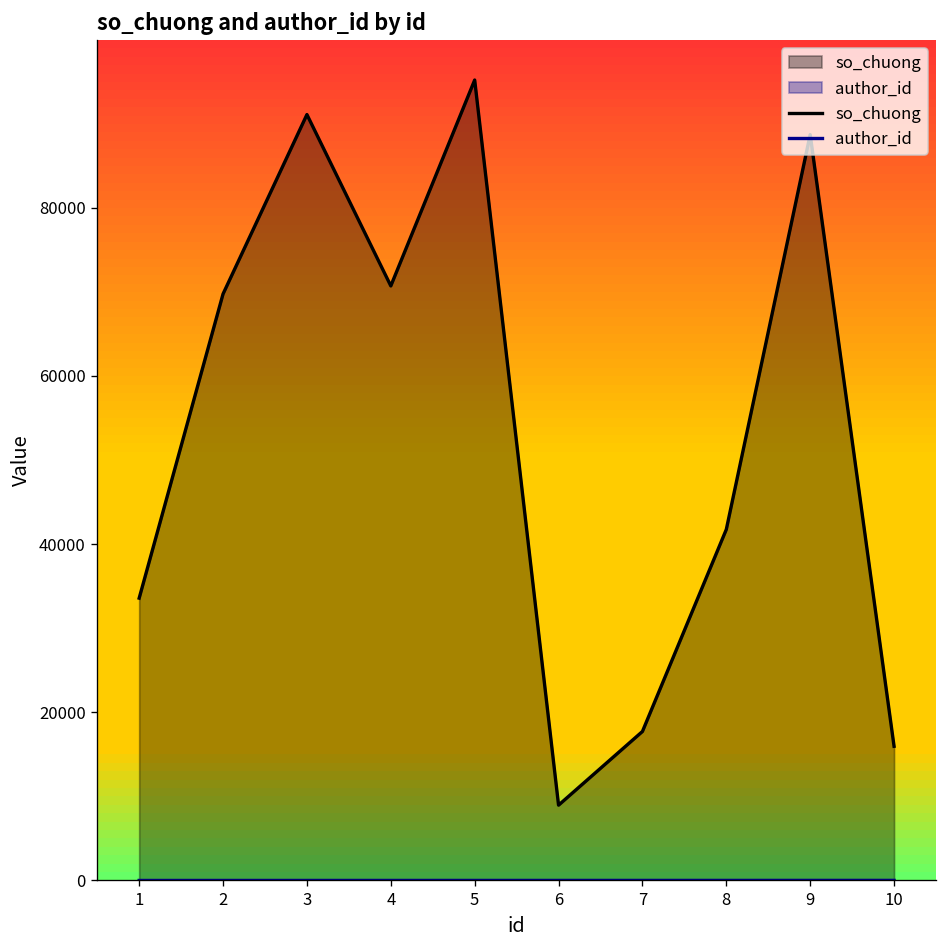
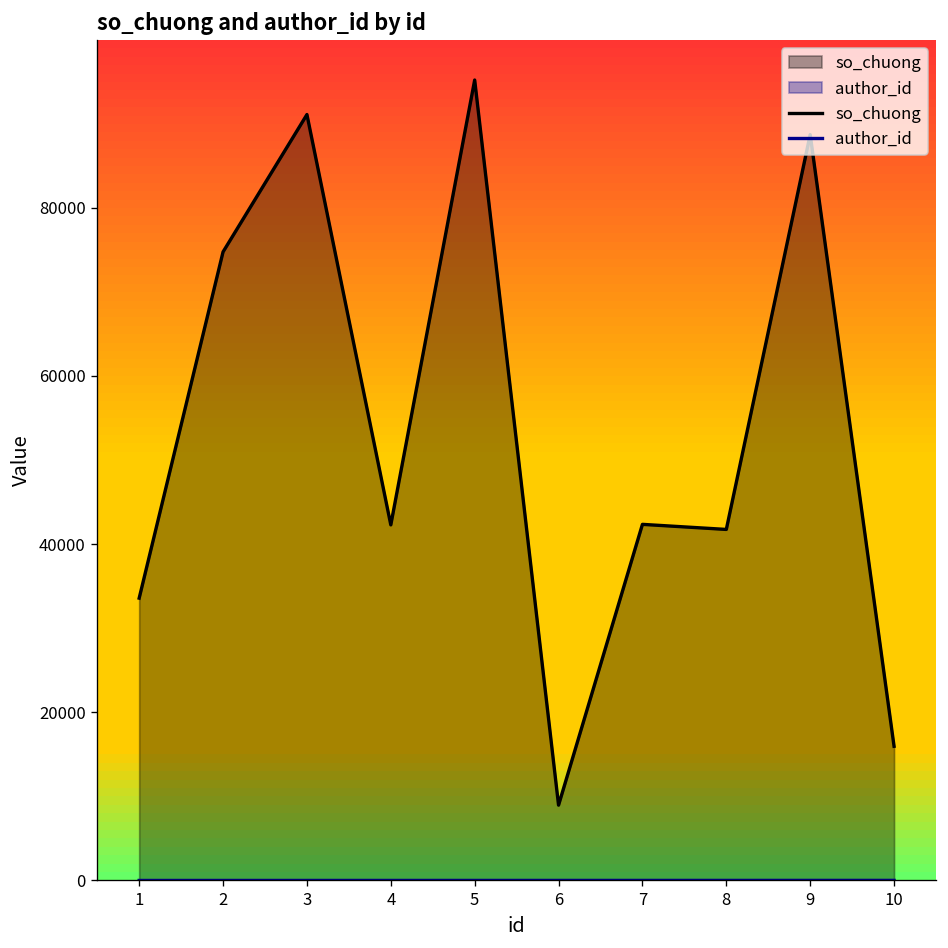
  {
    "so_chuong": {
      "1": 34000,
-     "2": 70000,
+     "2": 75000,
      "3": 91000,
-     "4": 71000,
+     "4": 42000,
      "5": 95000,
      "6": 9000,
-     "7": 18000,
+     "7": 42000,
      "8": 42000,
      "10": 16000
    },
    "author_id": {
      "1": 0,
      "2": 0,
      "3": 0,
      "4": 0,
      "5": 0,
      "6": 0,
      "7": 0,
      "8": 0,
      "9": 0,
      "10": 0
    }
  }
